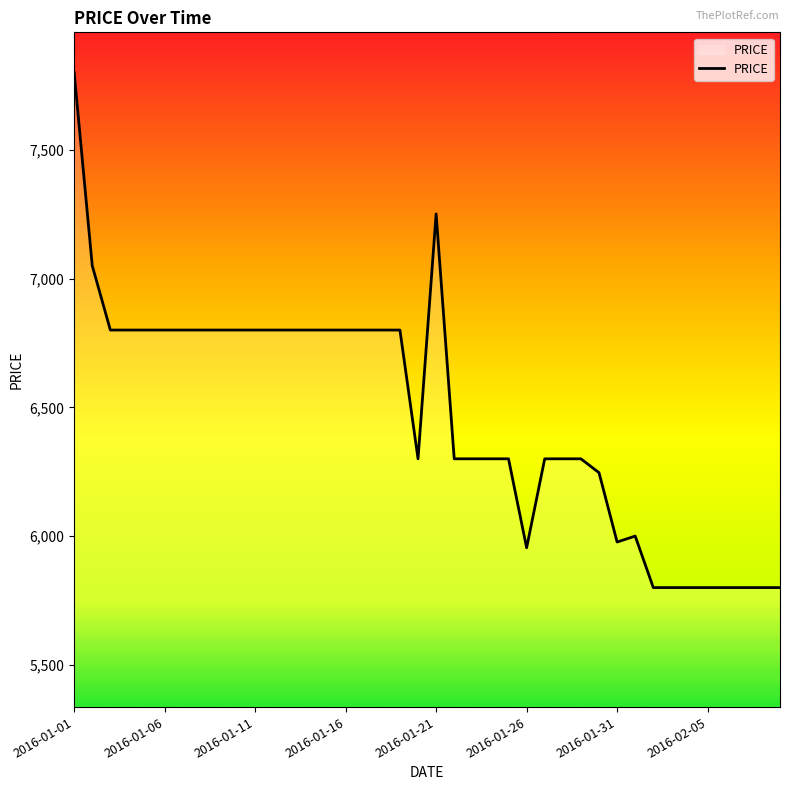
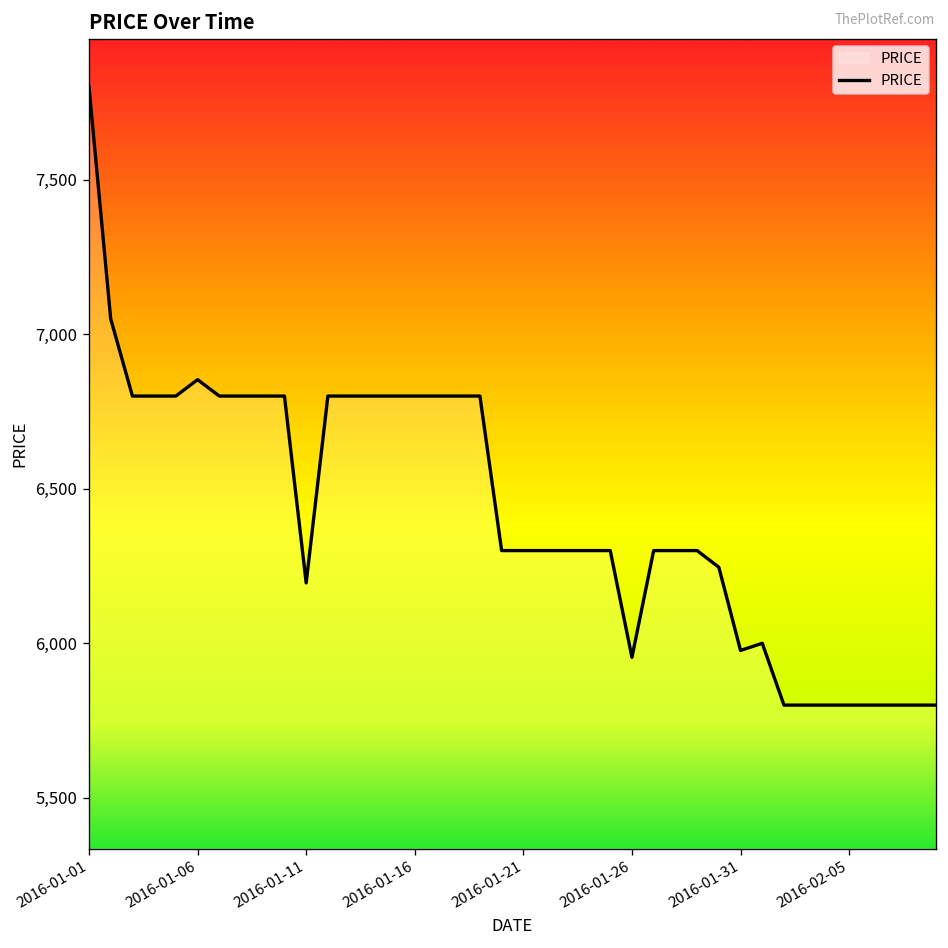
  {
    "2016-01-01": "7,800",
-   "2016-01-06": "6,800",
-   "2016-01-11": "6,800",
+   "2016-01-06": "6,850",
+   "2016-01-11": "6,200",
    "2016-01-16": "6,800",
-   "2016-01-21": "7,250",
+   "2016-01-21": "6,300",
    "2016-01-26": "5,950",
    "2016-01-31": "5,980",
    "2016-02-05": "5,800"
  }
